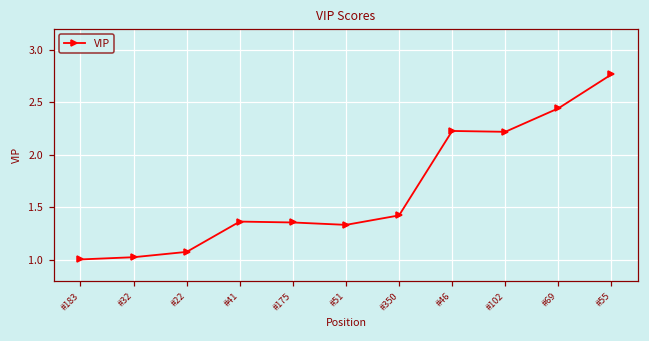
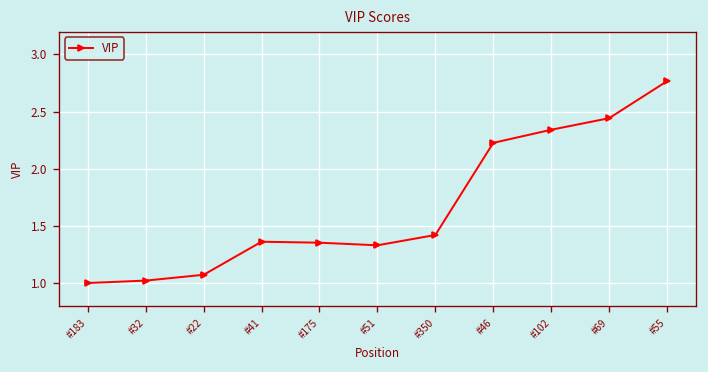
  {
    "#183": 1.0,
    "#32": 1.0,
    "#22": 1.1,
    "#41": 1.4,
    "#175": 1.4,
    "#51": 1.3,
    "#350": 1.4,
    "#46": 2.2,
-   "#102": 2.2,
+   "#102": 2.3,
    "#69": 2.4,
    "#55": 2.8
  }
